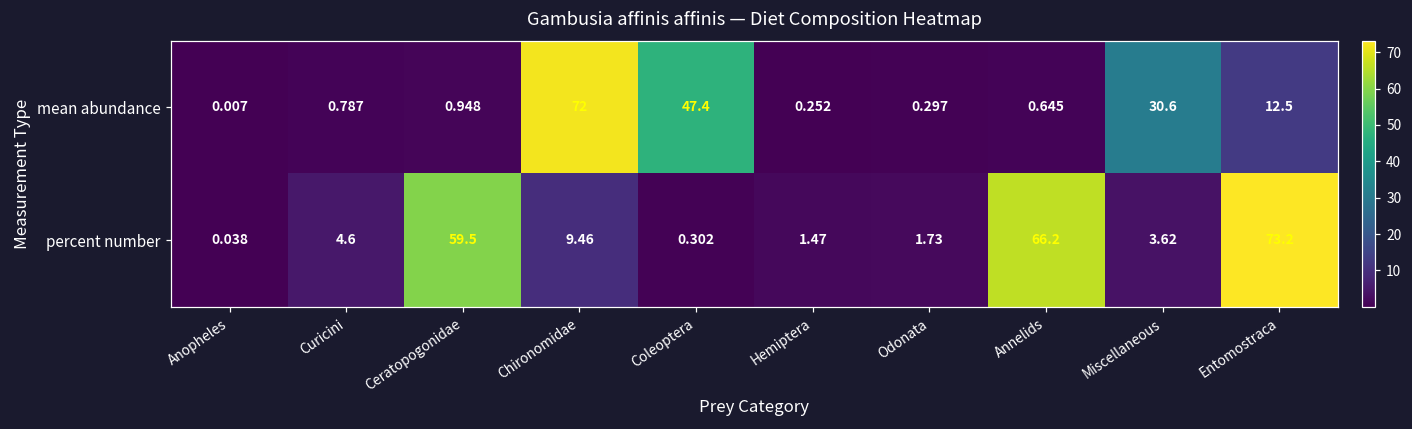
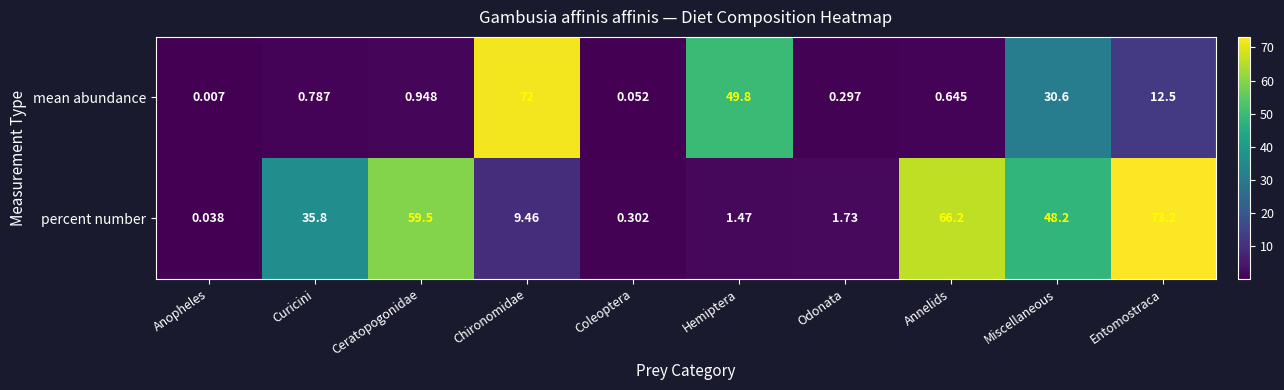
  {
    "mean abundance": {
      "Anopheles": 0.007,
      "Curicini": 0.787,
      "Ceratopogonidae": 0.948,
-     "Coleoptera": 47.4,
-     "Hemiptera": 0.252,
+     "Coleoptera": 0.052,
+     "Hemiptera": 49.8,
      "Odonata": 0.297,
      "Annelids": 0.645,
      "Miscellaneous": 30.6,
      "Entomostraca": 12.5
    },
    "percent number": {
      "Anopheles": 0.038,
-     "Curicini": 4.6,
+     "Curicini": 35.8,
      "Ceratopogonidae": 59.5,
      "Chironomidae": 9.46,
      "Coleoptera": 0.302,
      "Hemiptera": 1.47,
      "Odonata": 1.73,
      "Annelids": 66.2,
-     "Miscellaneous": 3.62
+     "Miscellaneous": 48.2
    }
  }
